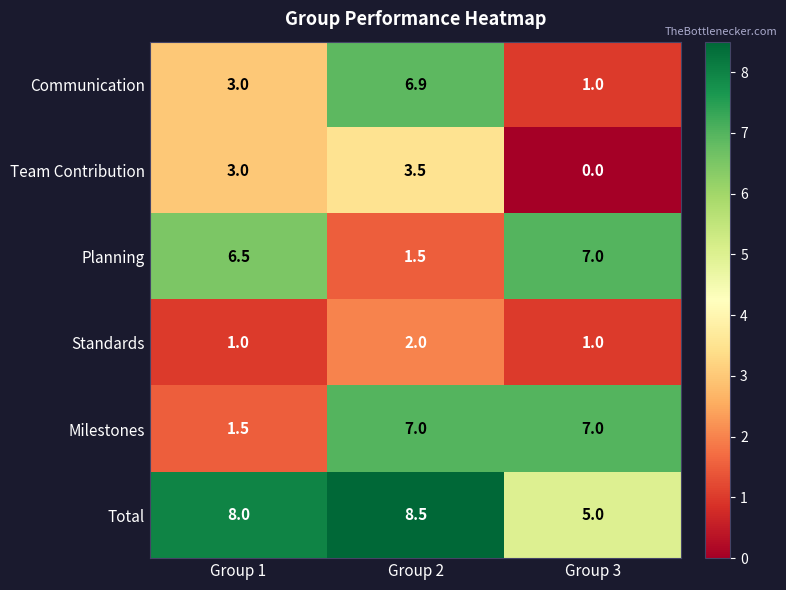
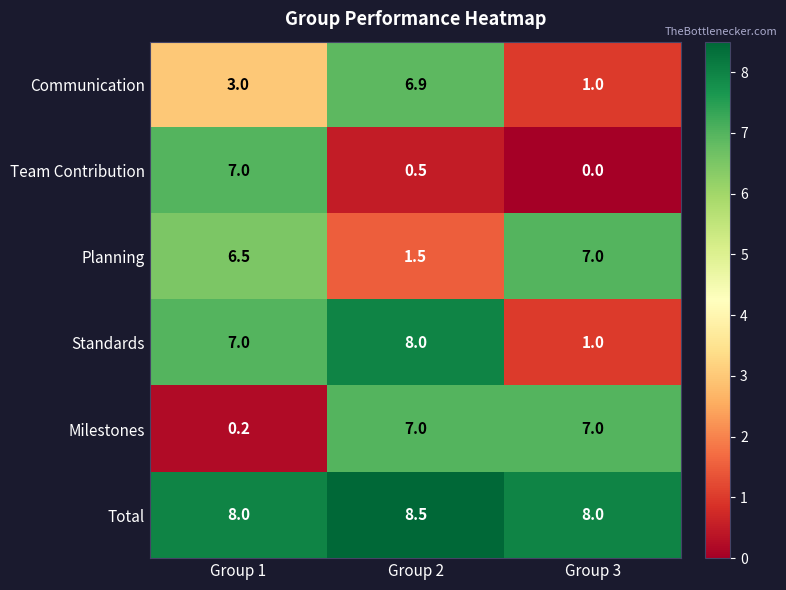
  {
    "Communication": {
      "Group 1": 3.0,
      "Group 2": 6.9,
      "Group 3": 1.0
    },
    "Team Contribution": {
-     "Group 1": 3.0,
-     "Group 2": 3.5,
+     "Group 1": 7.0,
+     "Group 2": 0.5,
      "Group 3": 0.0
    },
    "Planning": {
      "Group 1": 6.5,
      "Group 2": 1.5,
      "Group 3": 7.0
    },
    "Standards": {
-     "Group 1": 1.0,
-     "Group 2": 2.0,
+     "Group 1": 7.0,
+     "Group 2": 8.0,
      "Group 3": 1.0
    },
    "Milestones": {
-     "Group 1": 1.5,
+     "Group 1": 0.2,
      "Group 2": 7.0,
      "Group 3": 7.0
    },
    "Total": {
      "Group 1": 8.0,
      "Group 2": 8.5,
-     "Group 3": 5.0
+     "Group 3": 8.0
    }
  }
